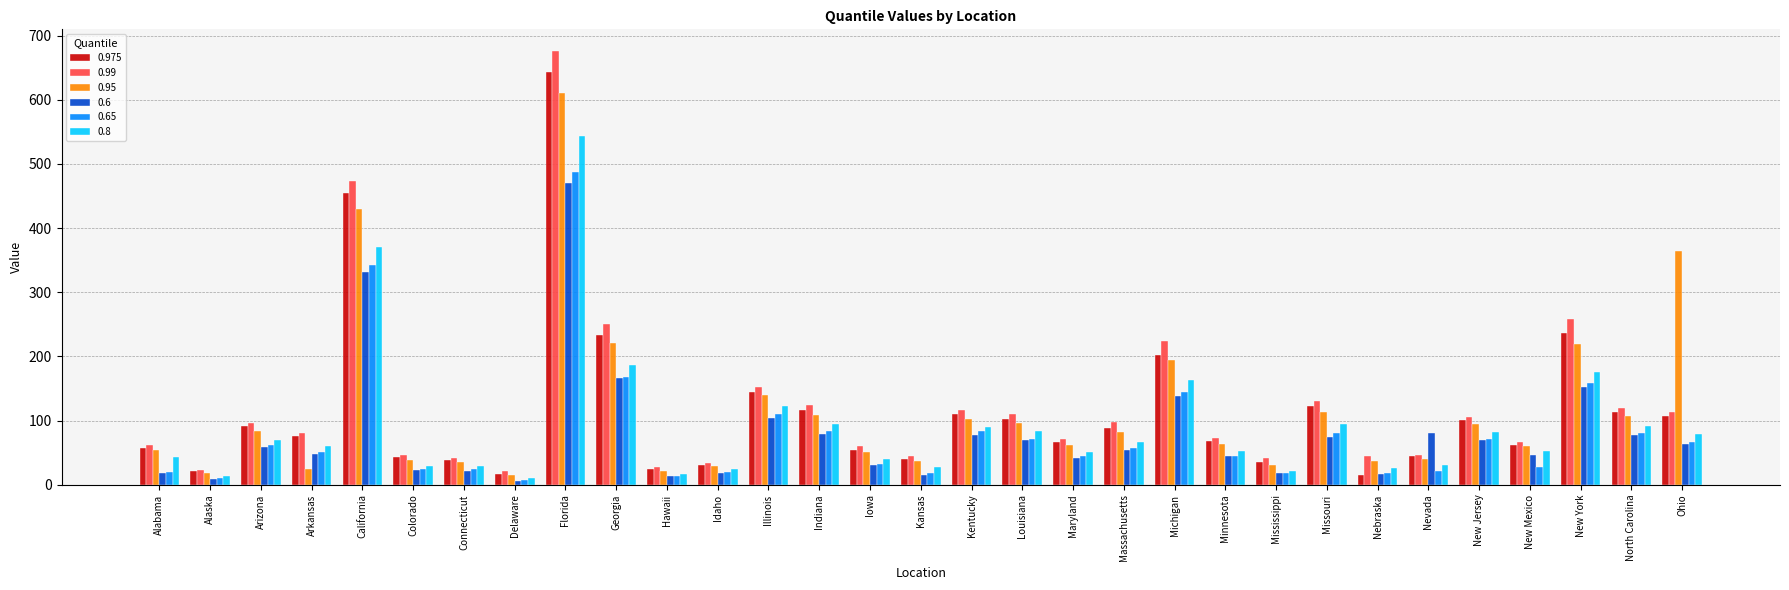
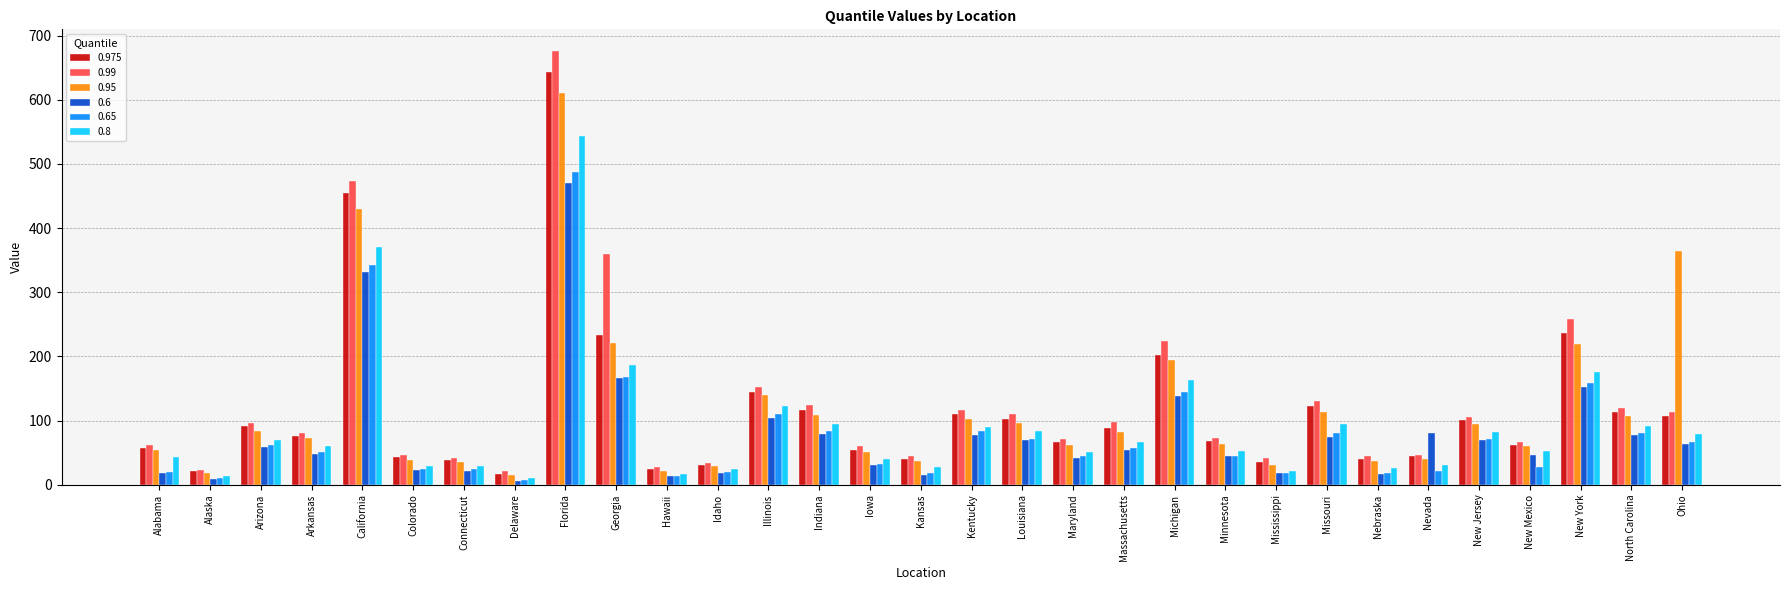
  {
    "0.975": {
      "Alabama": 60,
      "Alaska": 20,
      "Arizona": 90,
      "Arkansas": 80,
      "California": 460,
      "Colorado": 40,
      "Connecticut": 40,
      "Delaware": 20,
      "Florida": 640,
      "Georgia": 230,
      "Hawaii": 30,
      "Idaho": 30,
      "Illinois": 140,
      "Indiana": 120,
      "Iowa": 50,
      "Kansas": 40,
      "Kentucky": 110,
      "Louisiana": 100,
      "Maryland": 70,
      "Massachusetts": 90,
      "Michigan": 200,
      "Minnesota": 70,
      "Mississippi": 40,
      "Missouri": 120,
-     "Nebraska": 20,
+     "Nebraska": 40,
      "Nevada": 40,
      "New Jersey": 100,
      "New Mexico": 60,
      "New York": 240,
      "North Carolina": 110,
      "Ohio": 110
    },
    "0.99": {
      "Alabama": 60,
      "Alaska": 20,
      "Arizona": 100,
      "Arkansas": 80,
      "California": 470,
      "Colorado": 50,
      "Connecticut": 40,
      "Delaware": 20,
      "Florida": 680,
-     "Georgia": 250,
+     "Georgia": 360,
      "Hawaii": 30,
      "Idaho": 30,
      "Illinois": 150,
      "Indiana": 130,
      "Iowa": 60,
      "Kansas": 40,
      "Kentucky": 120,
      "Louisiana": 110,
      "Maryland": 70,
      "Massachusetts": 100,
      "Michigan": 220,
      "Minnesota": 70,
      "Mississippi": 40,
      "Missouri": 130,
      "Nebraska": 40,
      "Nevada": 50,
      "New Jersey": 110,
      "New Mexico": 70,
      "New York": 260,
      "North Carolina": 120,
      "Ohio": 110
    },
    "0.95": {
      "Alabama": 50,
      "Alaska": 20,
      "Arizona": 80,
-     "Arkansas": 20,
+     "Arkansas": 70,
      "California": 430,
      "Colorado": 40,
      "Connecticut": 40,
      "Delaware": 20,
      "Florida": 610,
      "Georgia": 220,
      "Hawaii": 20,
      "Idaho": 30,
      "Illinois": 140,
      "Indiana": 110,
      "Iowa": 50,
      "Kansas": 40,
      "Kentucky": 100,
      "Louisiana": 100,
      "Maryland": 60,
      "Massachusetts": 80,
      "Michigan": 190,
      "Minnesota": 60,
      "Mississippi": 30,
      "Missouri": 110,
      "Nebraska": 40,
      "Nevada": 40,
      "New Jersey": 100,
      "New Mexico": 60,
      "New York": 220,
      "North Carolina": 110,
      "Ohio": 370
    },
    "0.6": {
      "Alabama": 20,
      "Alaska": 10,
      "Arizona": 60,
      "Arkansas": 50,
      "California": 330,
      "Colorado": 20,
      "Connecticut": 20,
      "Delaware": 10,
      "Florida": 470,
      "Georgia": 170,
      "Hawaii": 10,
      "Idaho": 20,
      "Illinois": 100,
      "Indiana": 80,
      "Iowa": 30,
      "Kansas": 20,
      "Kentucky": 80,
      "Louisiana": 70,
      "Maryland": 40,
      "Massachusetts": 50,
      "Michigan": 140,
      "Minnesota": 40,
      "Mississippi": 20,
      "Missouri": 70,
      "Nebraska": 20,
      "Nevada": 80,
      "New Jersey": 70,
      "New Mexico": 50,
      "New York": 150,
      "North Carolina": 80,
      "Ohio": 60
    },
    "0.65": {
      "Alabama": 20,
      "Alaska": 10,
      "Arizona": 60,
      "Arkansas": 50,
      "California": 340,
      "Colorado": 20,
      "Connecticut": 20,
      "Delaware": 10,
      "Florida": 490,
      "Georgia": 170,
      "Hawaii": 10,
      "Idaho": 20,
      "Illinois": 110,
      "Indiana": 80,
      "Iowa": 30,
      "Kansas": 20,
      "Kentucky": 80,
      "Louisiana": 70,
      "Maryland": 50,
      "Massachusetts": 60,
      "Michigan": 140,
      "Minnesota": 40,
      "Mississippi": 20,
      "Missouri": 80,
      "Nebraska": 20,
      "Nevada": 20,
      "New Jersey": 70,
      "New Mexico": 30,
      "New York": 160,
      "North Carolina": 80,
      "Ohio": 70
    },
    "0.8": {
      "Alabama": 40,
      "Alaska": 10,
      "Arizona": 70,
      "Arkansas": 60,
      "California": 370,
      "Colorado": 30,
      "Connecticut": 30,
      "Delaware": 10,
      "Florida": 540,
      "Georgia": 190,
      "Hawaii": 20,
      "Idaho": 20,
      "Illinois": 120,
      "Indiana": 90,
      "Iowa": 40,
      "Kansas": 30,
      "Kentucky": 90,
      "Louisiana": 80,
      "Maryland": 50,
      "Massachusetts": 70,
      "Michigan": 160,
      "Minnesota": 50,
      "Mississippi": 20,
      "Missouri": 100,
      "Nebraska": 30,
      "Nevada": 30,
      "New Jersey": 80,
      "New Mexico": 50,
      "New York": 180,
      "North Carolina": 90,
      "Ohio": 80
    }
  }
